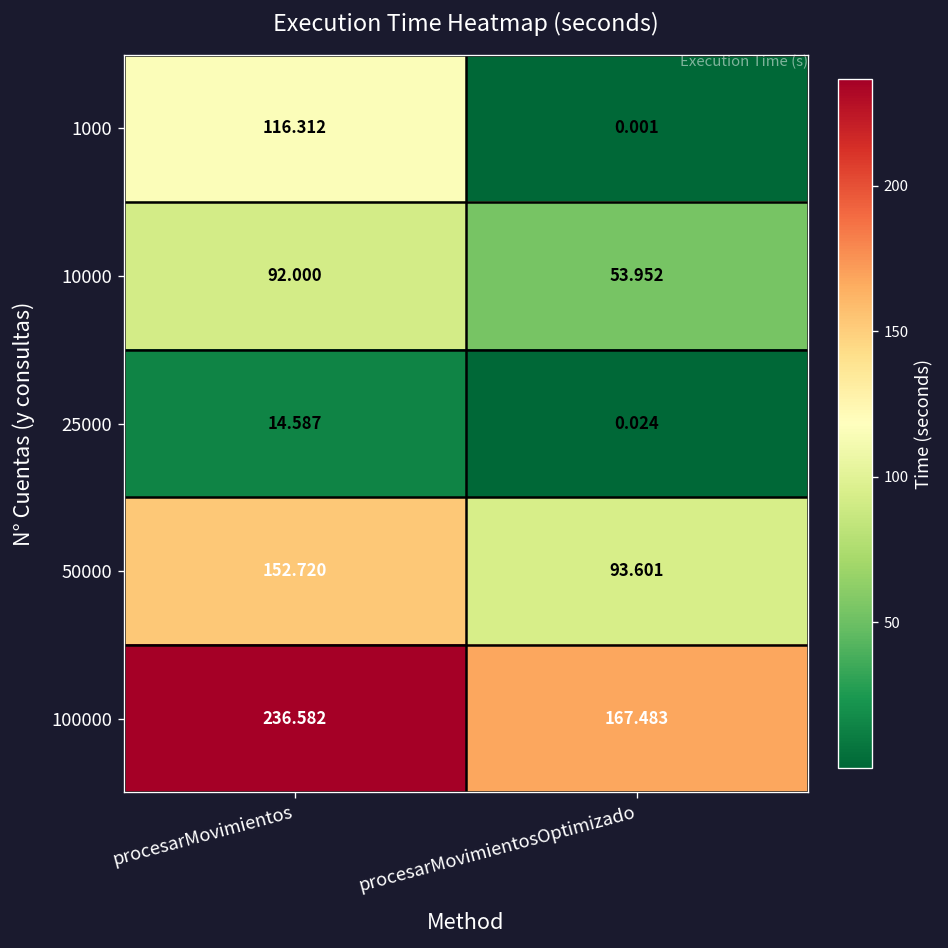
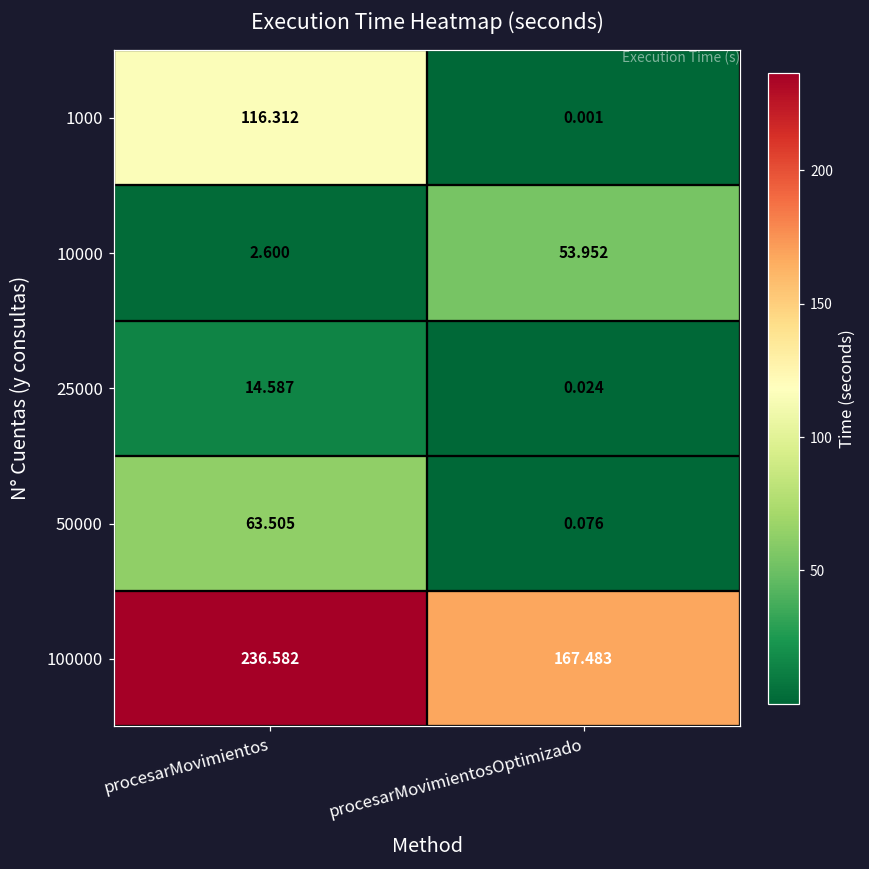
  {
    "1000": {
      "procesarMovimientos": 116.312
    },
    "10000": {
-     "procesarMovimientos": 92.000,
+     "procesarMovimientos": 2.600,
      "procesarMovimientosOptimizado": 53.952
    },
    "25000": {
      "procesarMovimientos": 14.587,
      "procesarMovimientosOptimizado": 0.024
    },
    "50000": {
-     "procesarMovimientos": 152.720,
-     "procesarMovimientosOptimizado": 93.601
+     "procesarMovimientos": 63.505,
+     "procesarMovimientosOptimizado": 0.076
    },
    "100000": {
      "procesarMovimientos": 236.582,
      "procesarMovimientosOptimizado": 167.483
    }
  }
